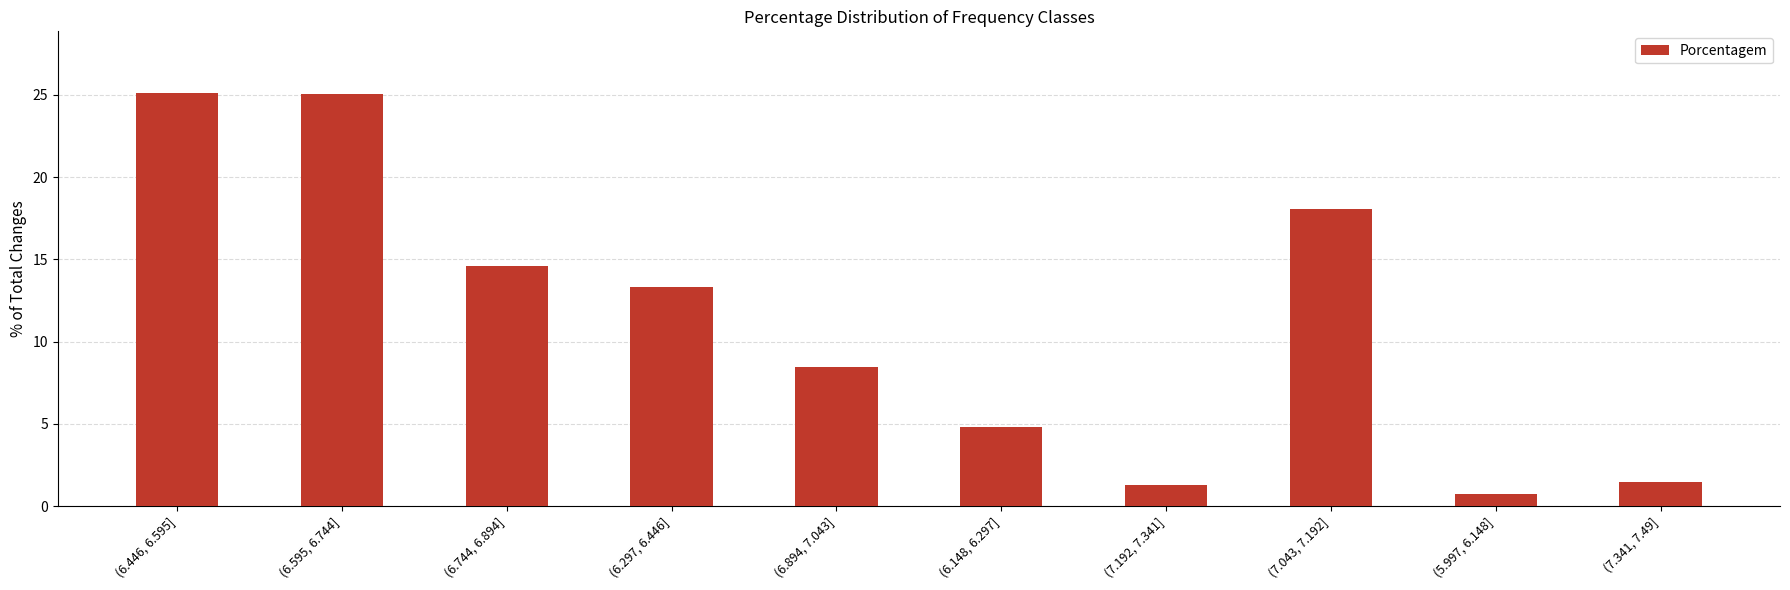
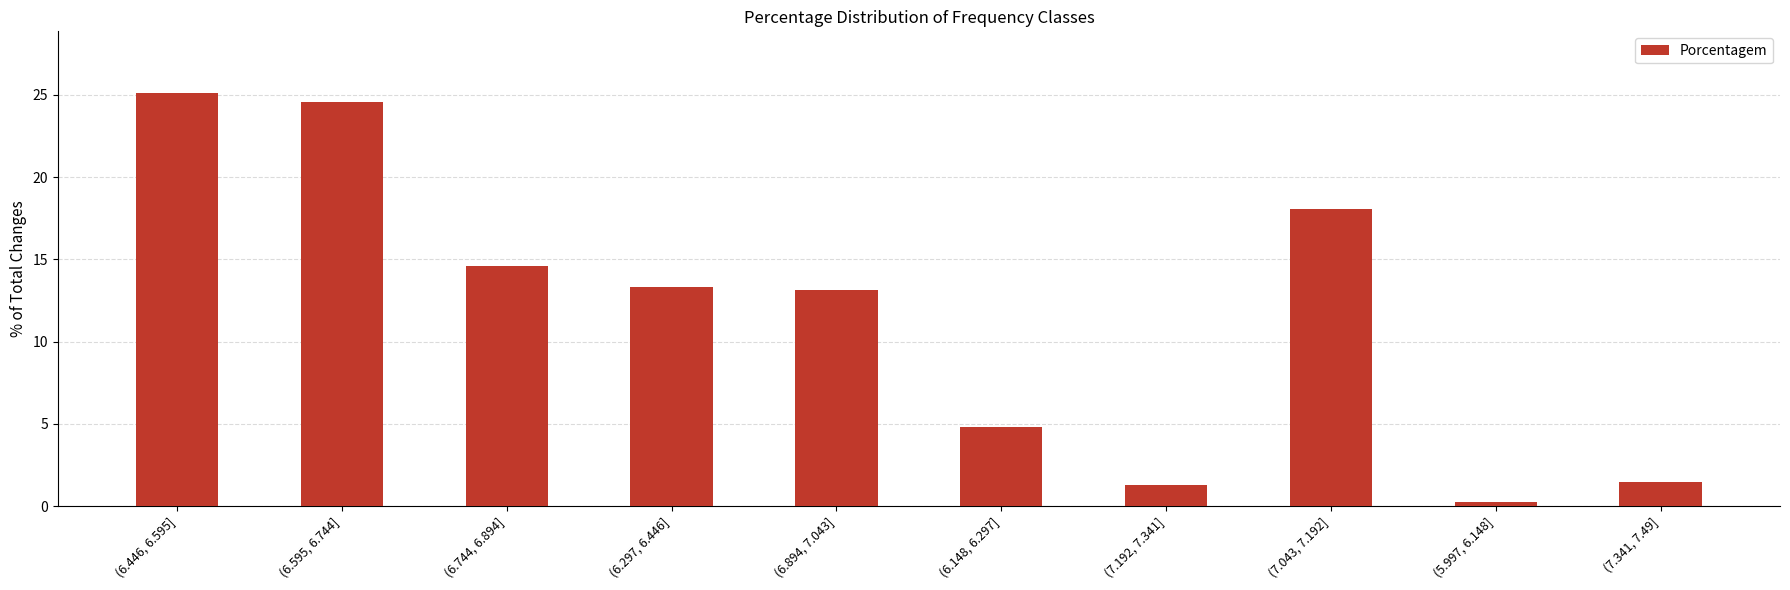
  {
    "(6.446, 6.595]": 25.1,
-   "(6.595, 6.744]": 25.0,
+   "(6.595, 6.744]": 24.5,
    "(6.744, 6.894]": 14.6,
    "(6.297, 6.446]": 13.3,
-   "(6.894, 7.043]": 8.5,
+   "(6.894, 7.043]": 13.1,
    "(6.148, 6.297]": 4.8,
    "(7.192, 7.341]": 1.3,
    "(7.043, 7.192]": 18.1,
-   "(5.997, 6.148]": 0.8,
+   "(5.997, 6.148]": 0.3,
    "(7.341, 7.49]": 1.5
  }
